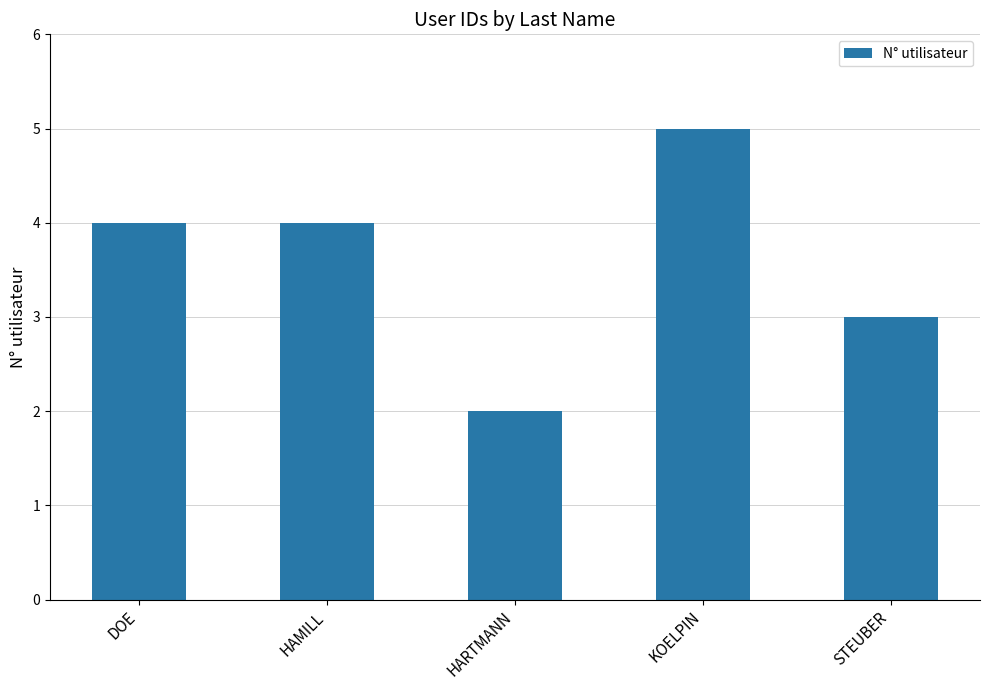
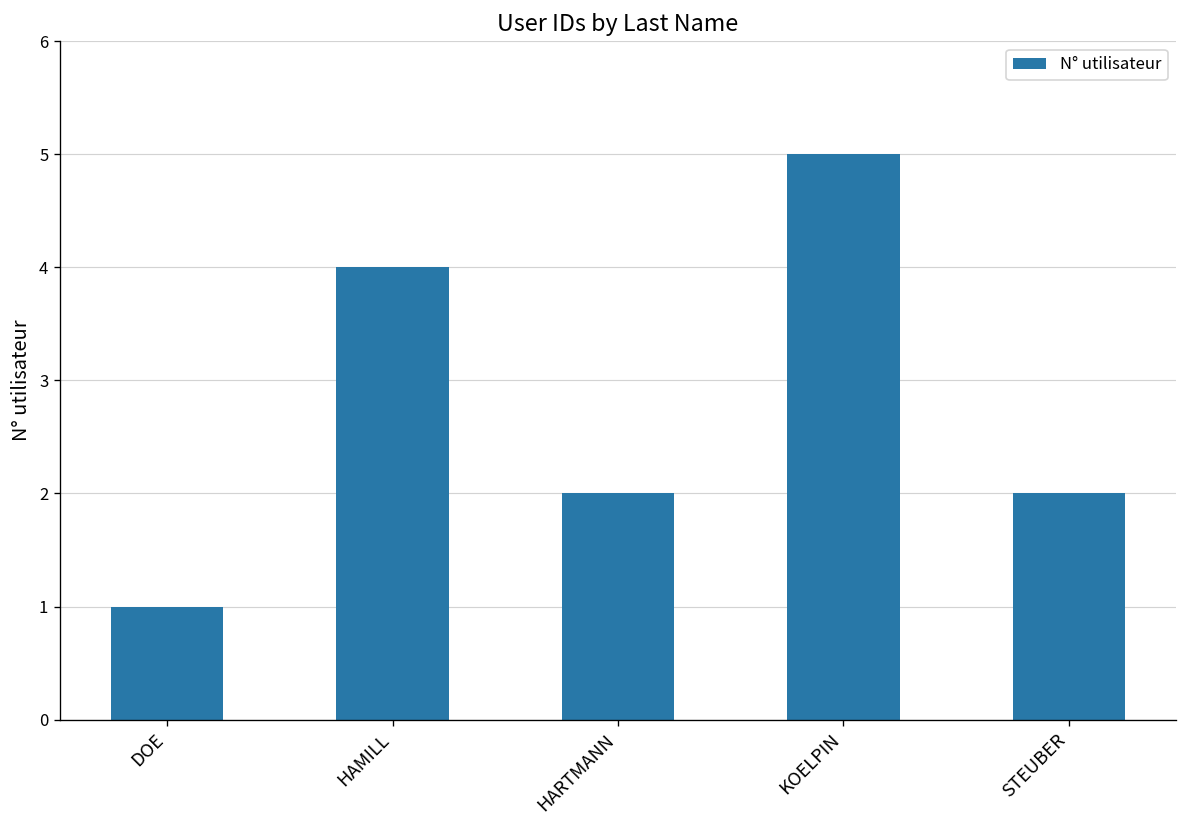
  {
-   "DOE": 4,
+   "DOE": 1,
    "HAMILL": 4,
    "HARTMANN": 2,
    "KOELPIN": 5,
-   "STEUBER": 3
+   "STEUBER": 2
  }
